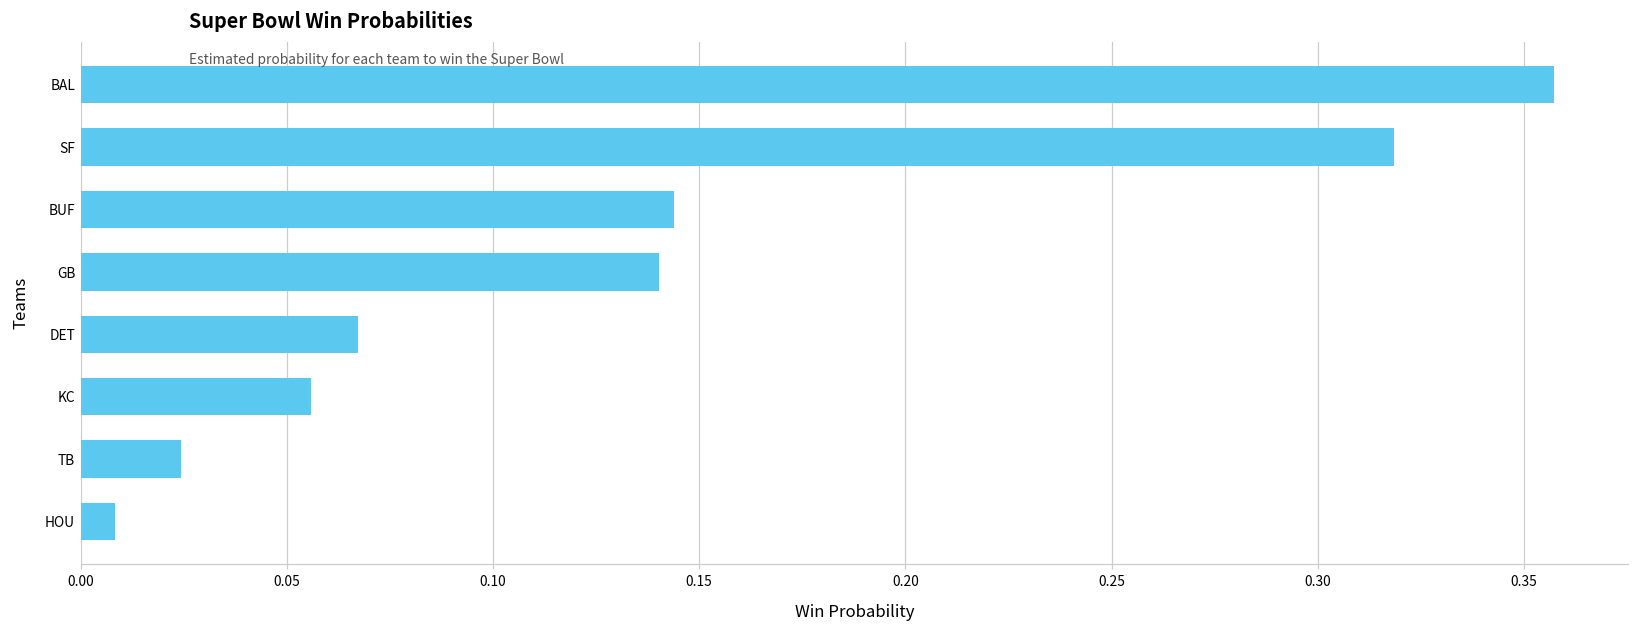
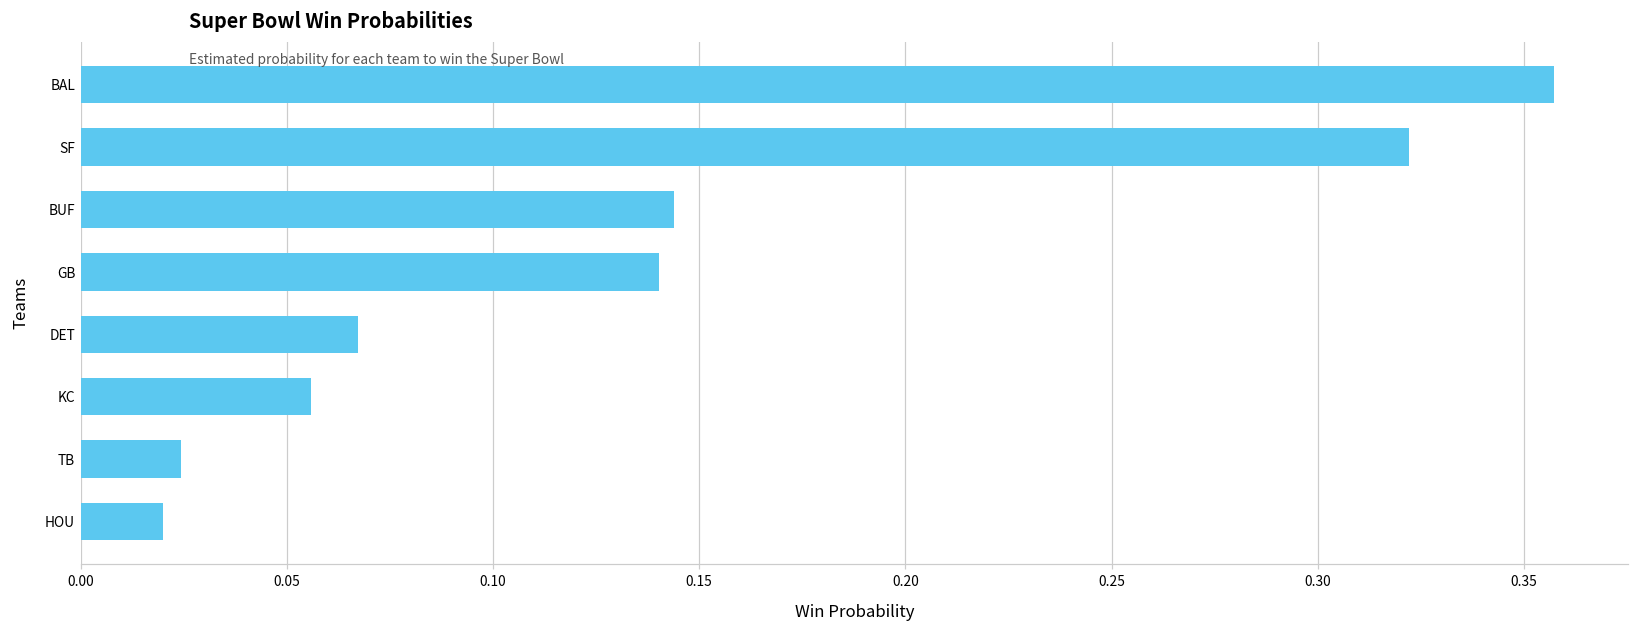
  {
    "BAL": 0.357,
-   "SF": 0.319,
+   "SF": 0.322,
    "BUF": 0.144,
    "GB": 0.140,
    "DET": 0.067,
    "KC": 0.056,
    "TB": 0.024,
-   "HOU": 0.008
+   "HOU": 0.020
  }
